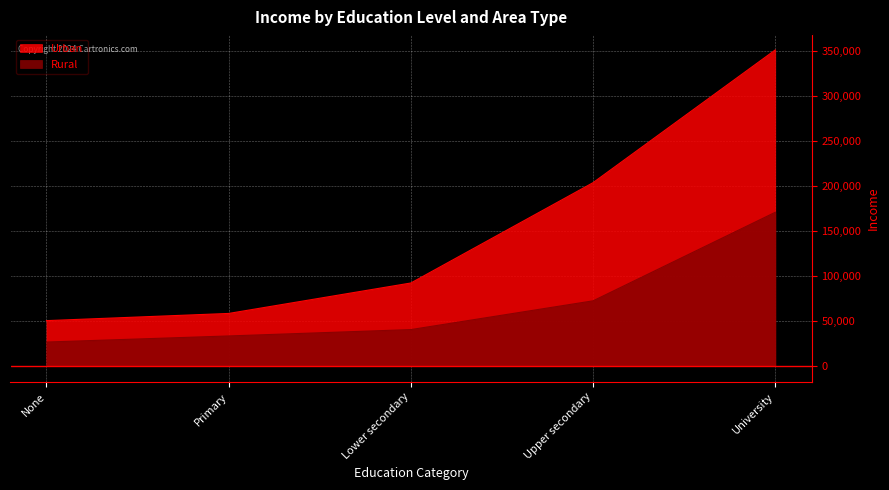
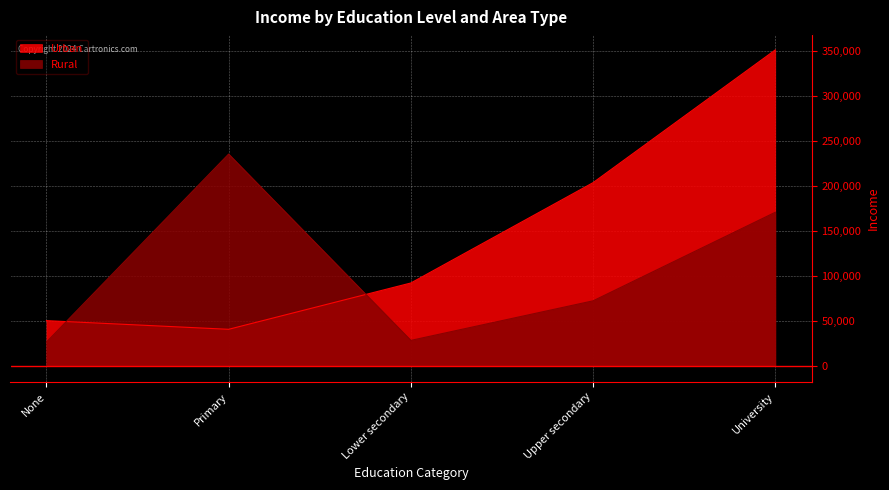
  {
    "Urban": {
      "None": "50,000",
-     "Primary": "60,000",
+     "Primary": "40,000",
      "Lower secondary": "90,000",
      "Upper secondary": "200,000",
      "University": "350,000"
    },
    "Rural": {
      "None": "30,000",
-     "Primary": "30,000",
-     "Lower secondary": "40,000",
+     "Primary": "240,000",
+     "Lower secondary": "30,000",
      "Upper secondary": "70,000",
      "University": "170,000"
    }
  }
